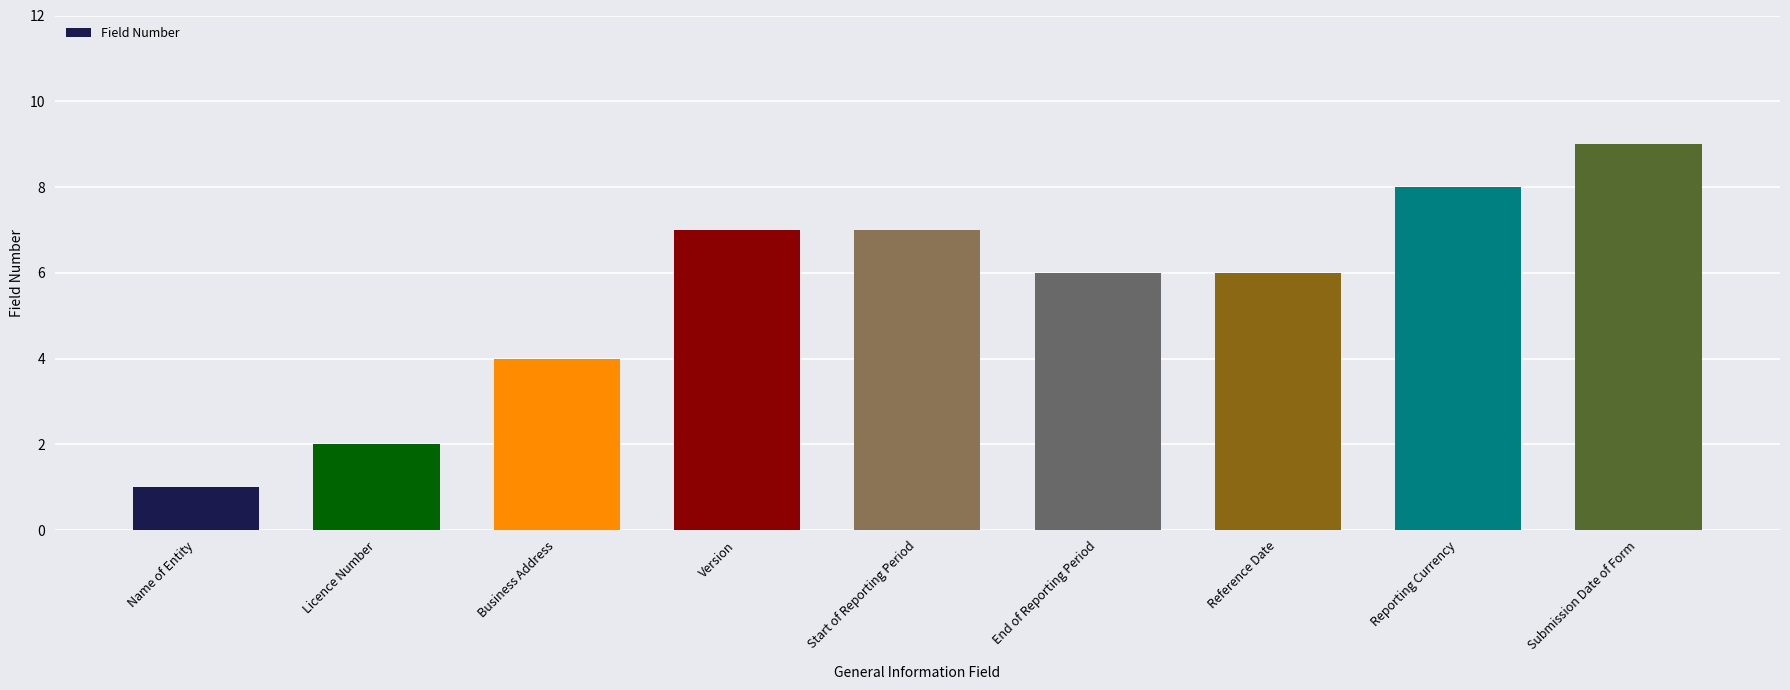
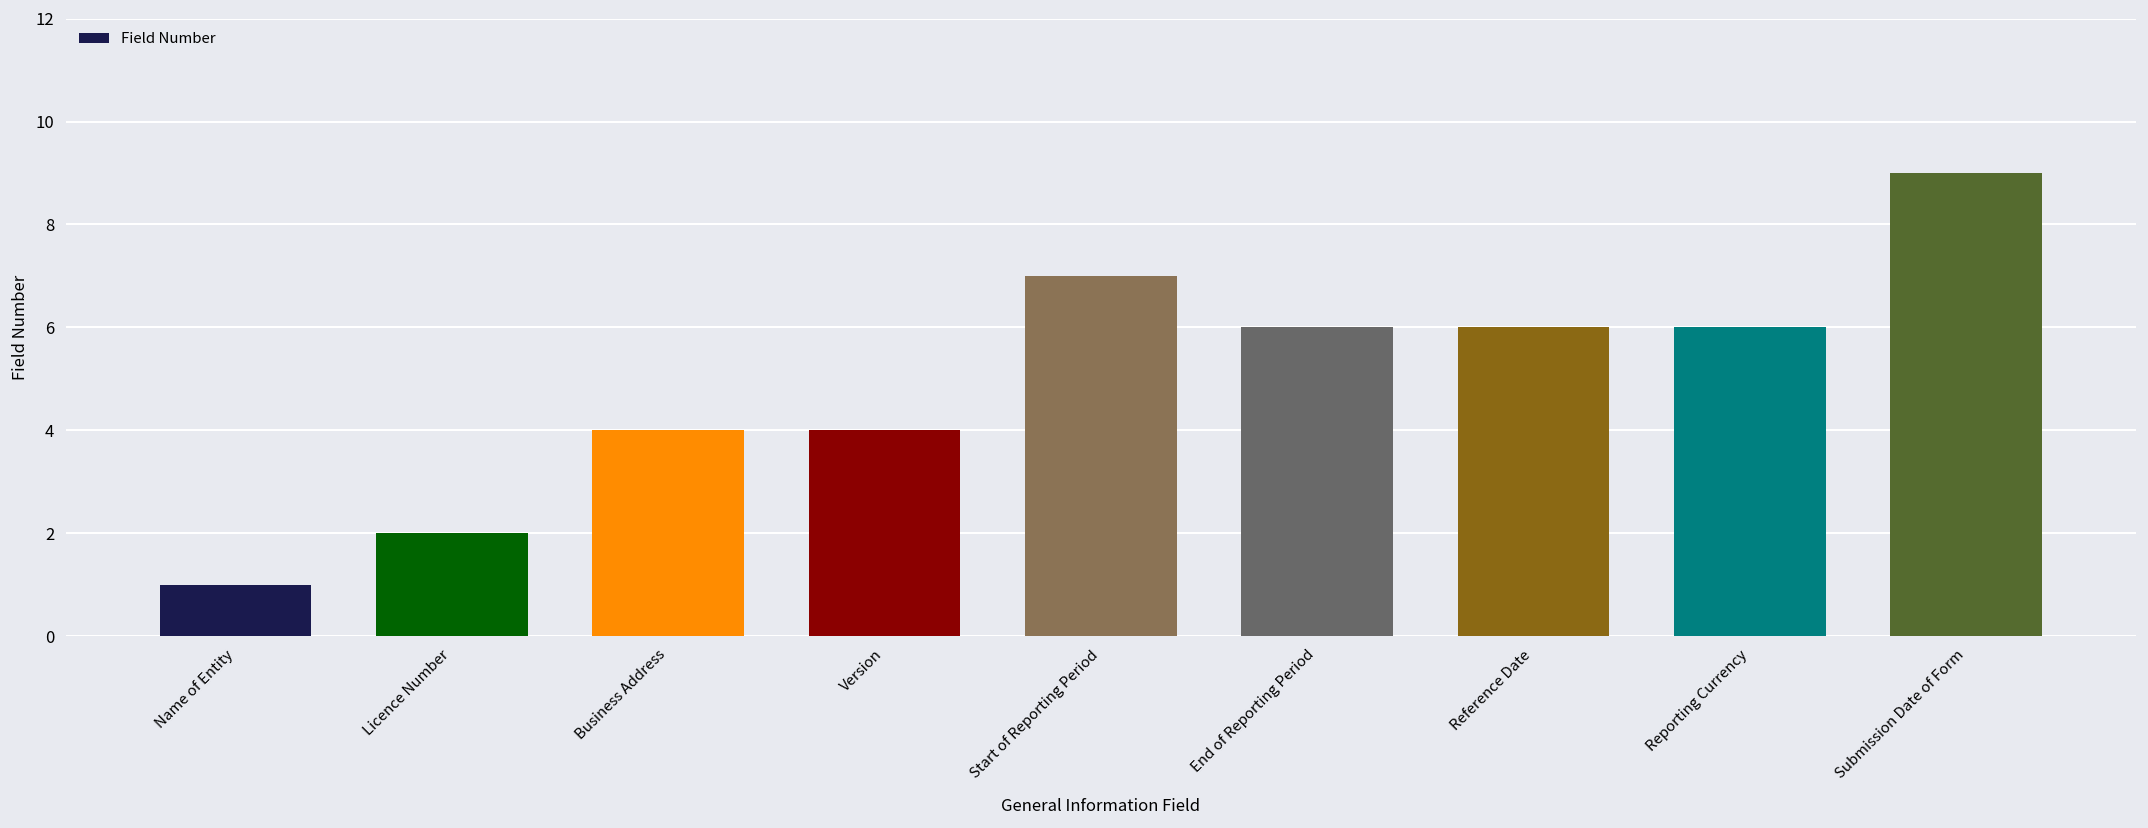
  {
    "Name of Entity": 1,
    "Licence Number": 2,
    "Business Address": 4,
-   "Version": 7,
+   "Version": 4,
    "Start of Reporting Period": 7,
    "End of Reporting Period": 6,
    "Reference Date": 6,
-   "Reporting Currency": 8,
+   "Reporting Currency": 6,
    "Submission Date of Form": 9
  }
